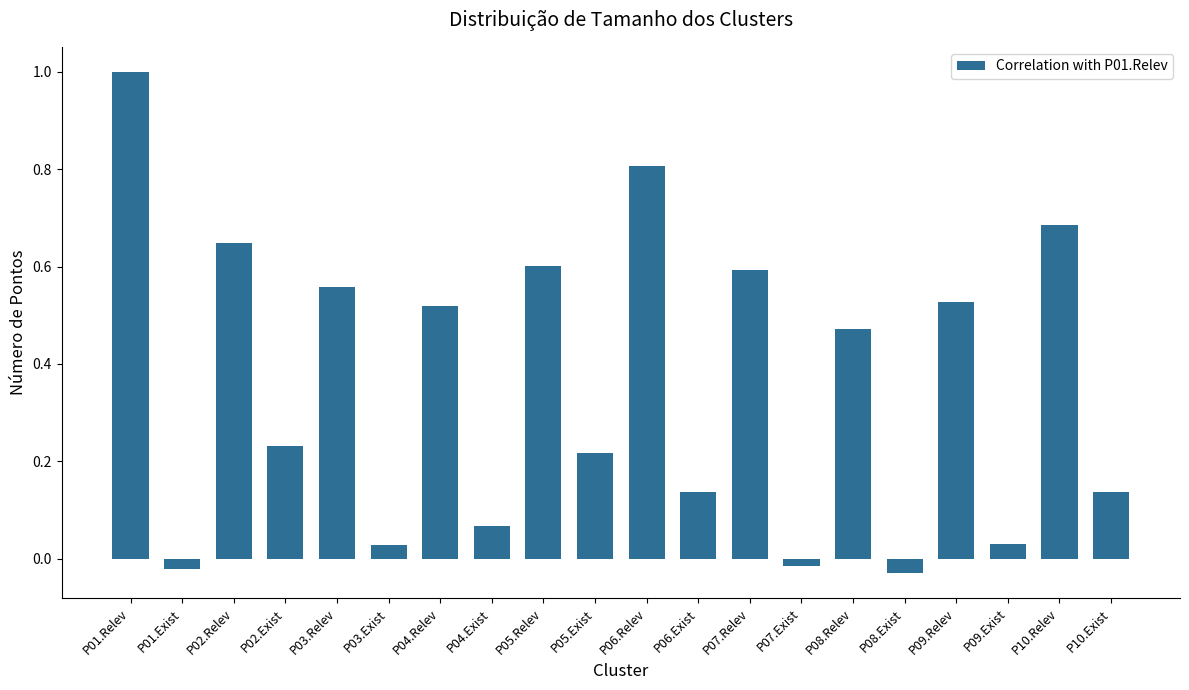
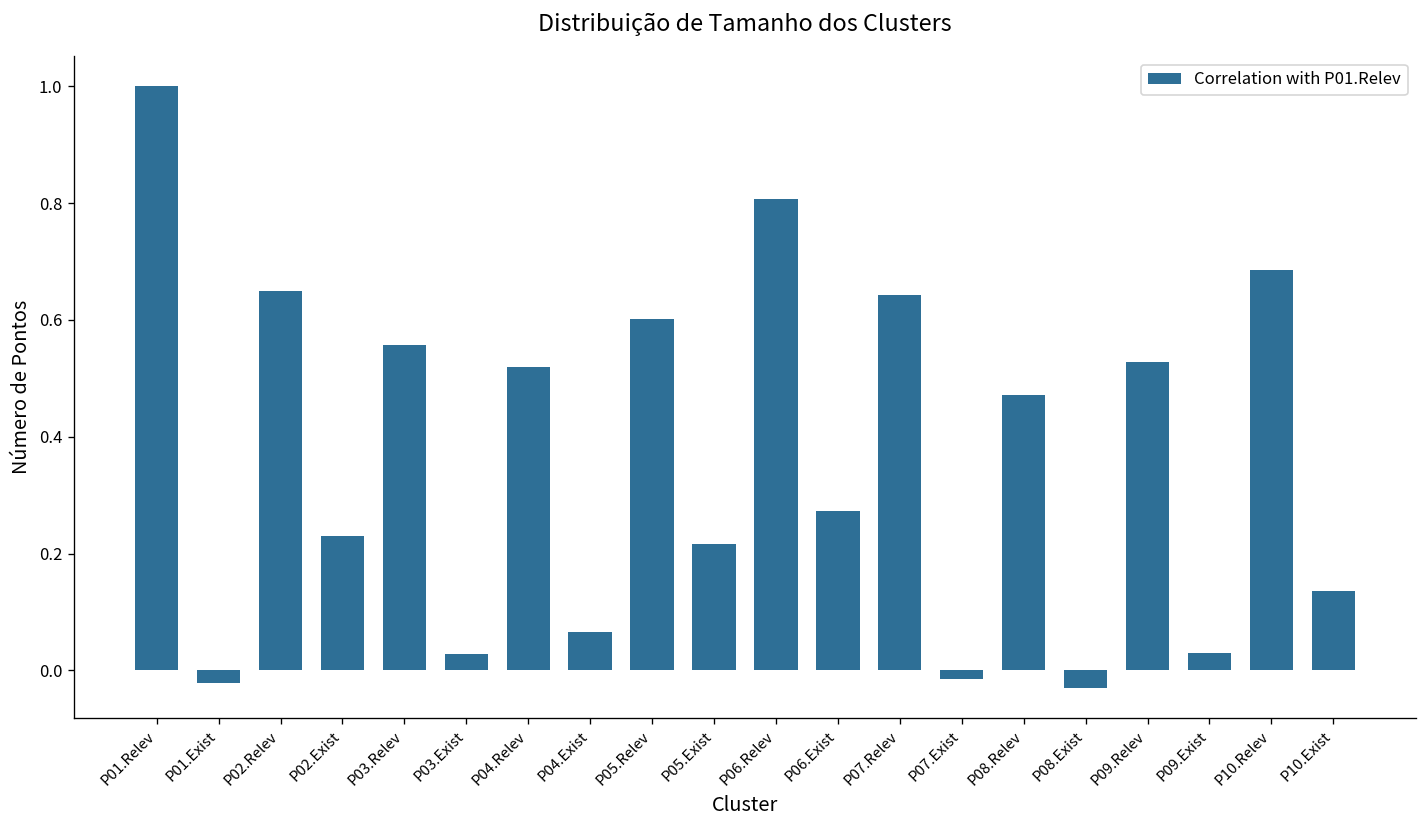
  {
    "P01.Relev": 1.00,
    "P01.Exist": -0.02,
    "P02.Relev": 0.65,
    "P02.Exist": 0.23,
    "P03.Relev": 0.56,
    "P03.Exist": 0.03,
    "P04.Relev": 0.52,
    "P04.Exist": 0.07,
    "P05.Relev": 0.60,
    "P05.Exist": 0.22,
    "P06.Relev": 0.81,
-   "P06.Exist": 0.14,
-   "P07.Relev": 0.59,
+   "P06.Exist": 0.27,
+   "P07.Relev": 0.64,
    "P07.Exist": -0.01,
    "P08.Relev": 0.47,
    "P08.Exist": -0.03,
    "P09.Relev": 0.53,
    "P09.Exist": 0.03,
    "P10.Relev": 0.68,
    "P10.Exist": 0.14
  }
